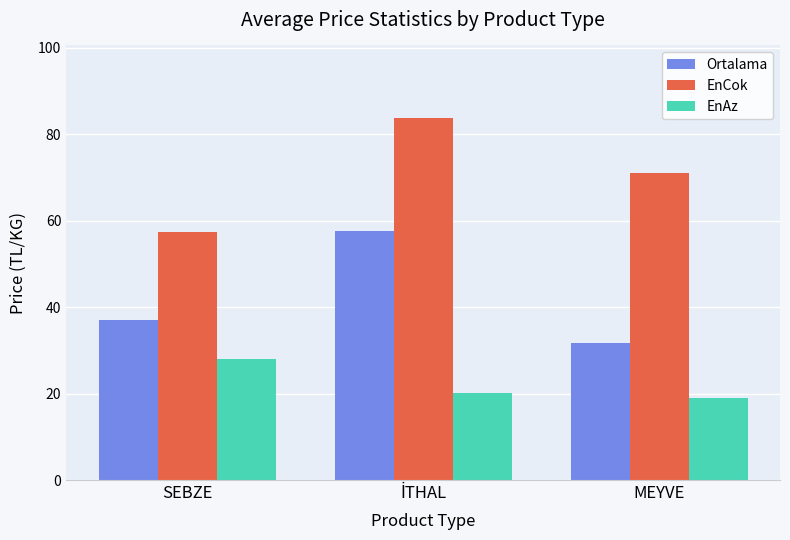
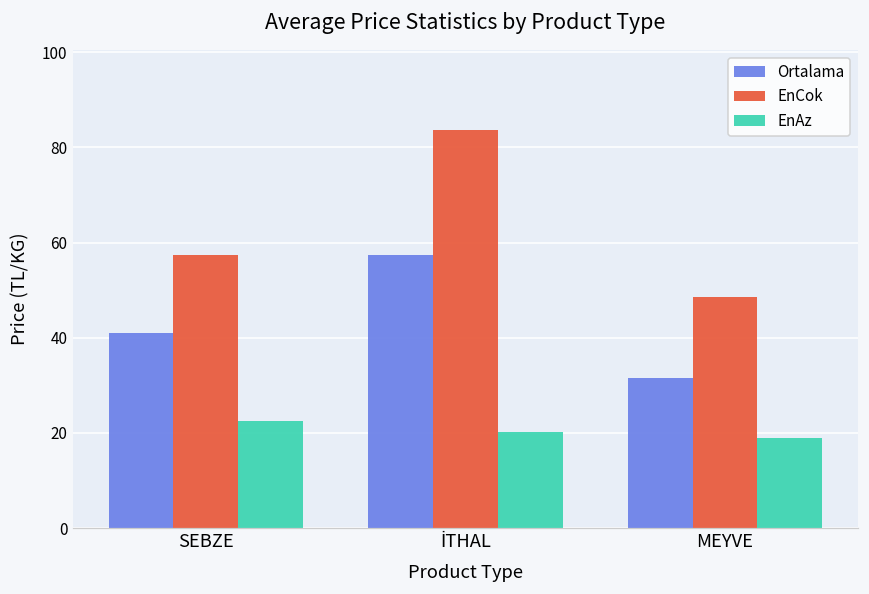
  {
    "Ortalama": {
-     "SEBZE": 37,
+     "SEBZE": 41,
      "İTHAL": 58,
      "MEYVE": 32
    },
    "EnCok": {
      "SEBZE": 57,
      "İTHAL": 84,
-     "MEYVE": 71
+     "MEYVE": 49
    },
    "EnAz": {
-     "SEBZE": 28,
+     "SEBZE": 23,
      "İTHAL": 20,
      "MEYVE": 19
    }
  }
